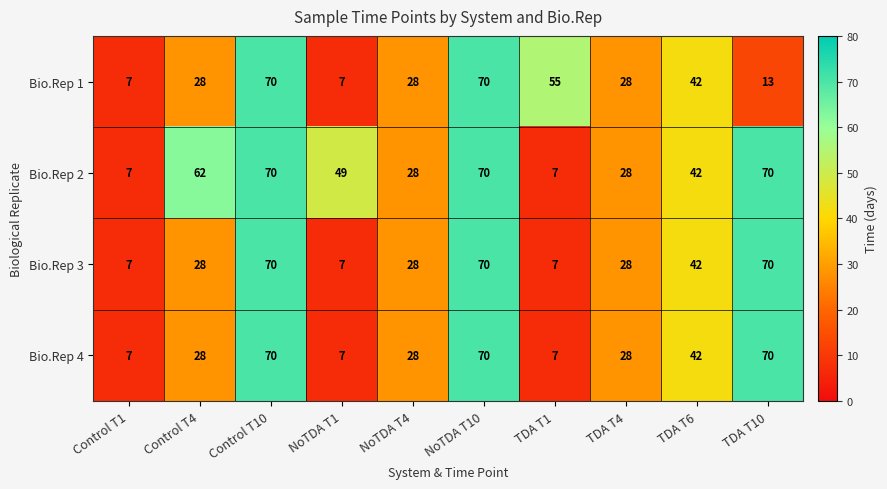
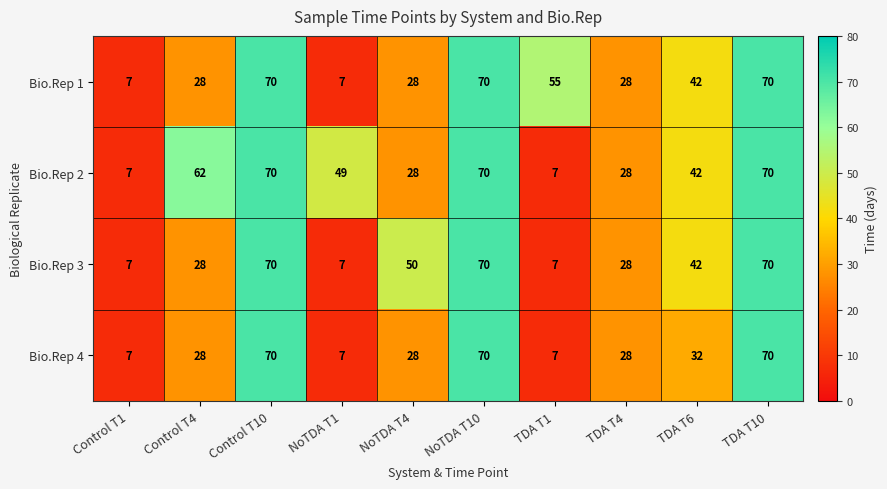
  {
    "Bio.Rep 1": {
      "Control T1": 7,
      "Control T4": 28,
      "Control T10": 70,
      "NoTDA T1": 7,
      "NoTDA T4": 28,
      "NoTDA T10": 70,
      "TDA T1": 55,
      "TDA T4": 28,
      "TDA T6": 42,
-     "TDA T10": 13
+     "TDA T10": 70
    },
    "Bio.Rep 2": {
      "Control T1": 7,
      "Control T4": 62,
      "Control T10": 70,
      "NoTDA T1": 49,
      "NoTDA T4": 28,
      "NoTDA T10": 70,
      "TDA T1": 7,
      "TDA T4": 28,
      "TDA T6": 42,
      "TDA T10": 70
    },
    "Bio.Rep 3": {
      "Control T1": 7,
      "Control T4": 28,
      "Control T10": 70,
      "NoTDA T1": 7,
-     "NoTDA T4": 28,
+     "NoTDA T4": 50,
      "NoTDA T10": 70,
      "TDA T1": 7,
      "TDA T4": 28,
      "TDA T6": 42,
      "TDA T10": 70
    },
    "Bio.Rep 4": {
      "Control T1": 7,
      "Control T4": 28,
      "Control T10": 70,
      "NoTDA T1": 7,
      "NoTDA T4": 28,
      "NoTDA T10": 70,
      "TDA T1": 7,
      "TDA T4": 28,
-     "TDA T6": 42,
+     "TDA T6": 32,
      "TDA T10": 70
    }
  }
